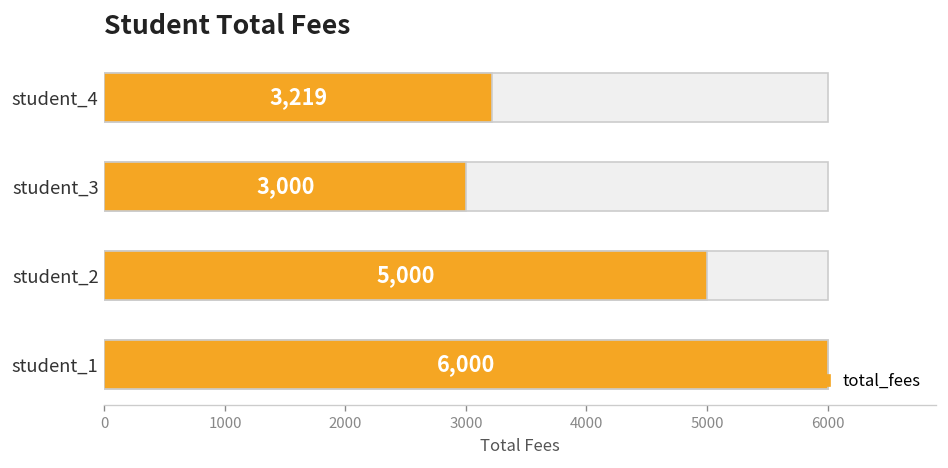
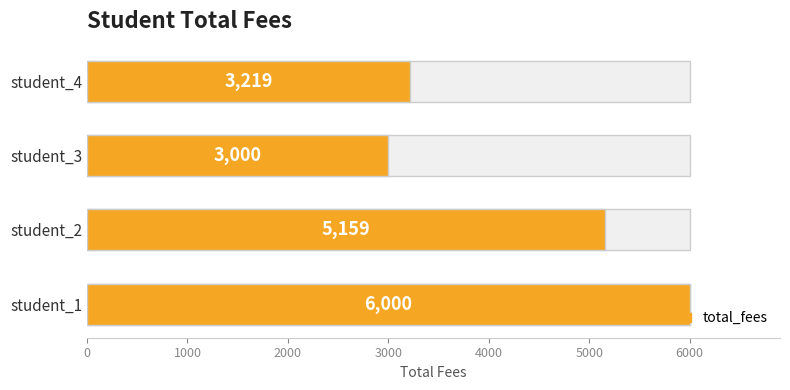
  {
    "total_fees": {
-     "student_2": "5,000",
+     "student_2": "5,159",
      "student_1": "6,000"
    }
  }
